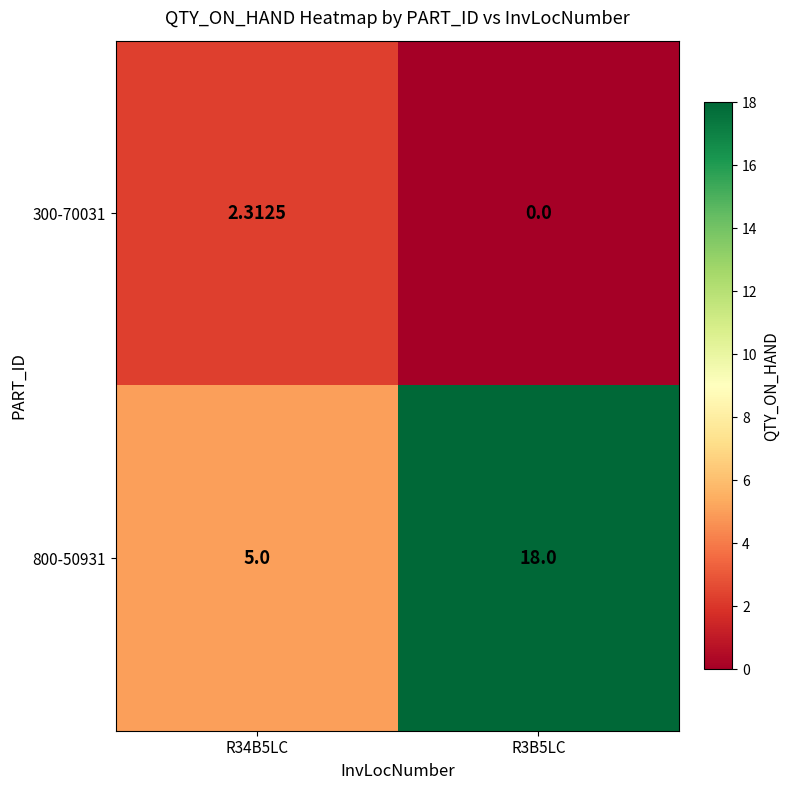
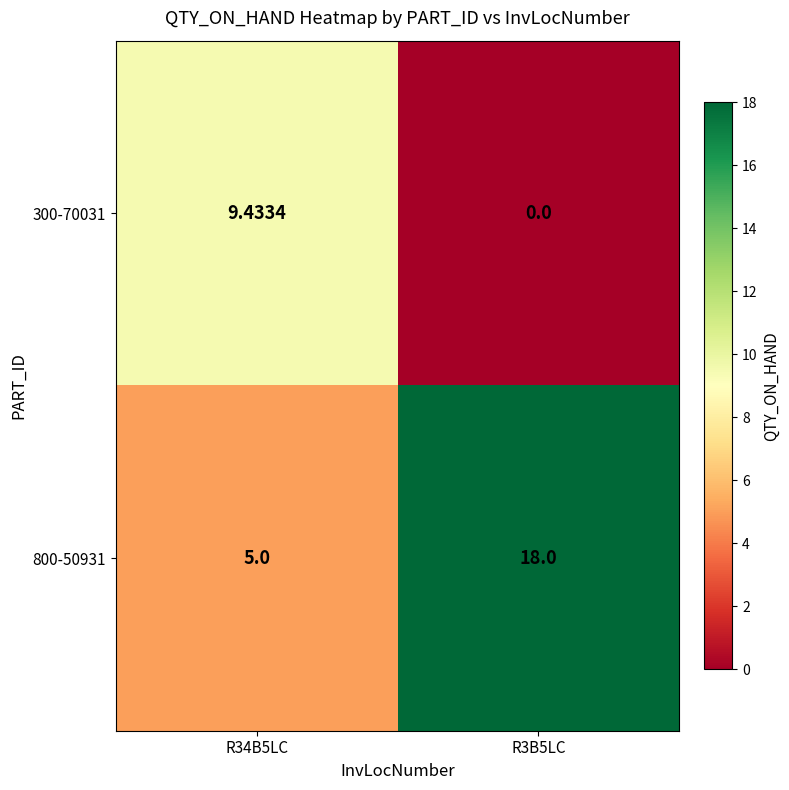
  {
    "300-70031": {
-     "R34B5LC": 2.3125,
+     "R34B5LC": 9.4334,
      "R3B5LC": 0.0
    },
    "800-50931": {
      "R34B5LC": 5.0,
      "R3B5LC": 18.0
    }
  }
